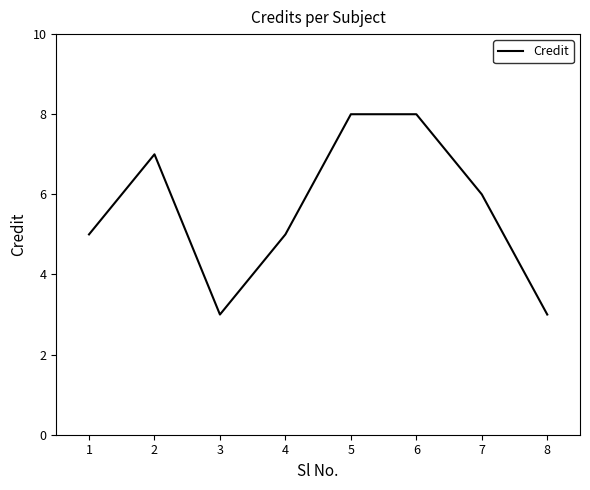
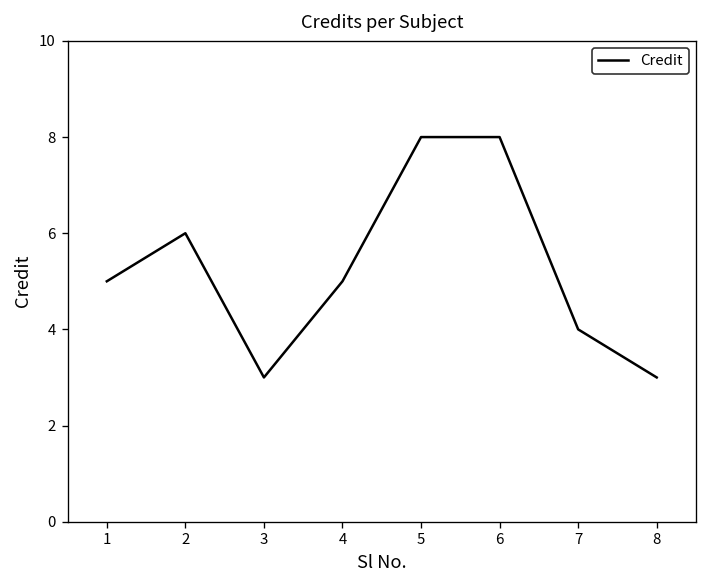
  {
    "1": 5,
-   "2": 7,
+   "2": 6,
    "3": 3,
    "4": 5,
    "5": 8,
    "6": 8,
-   "7": 6,
+   "7": 4,
    "8": 3
  }
